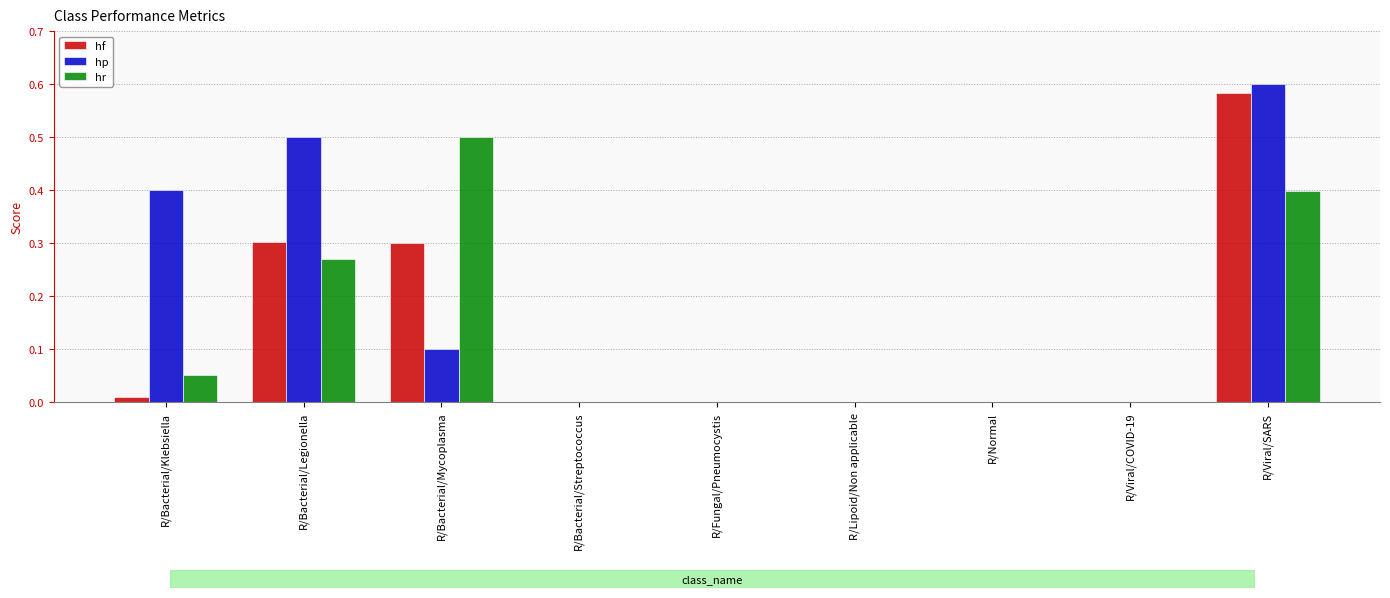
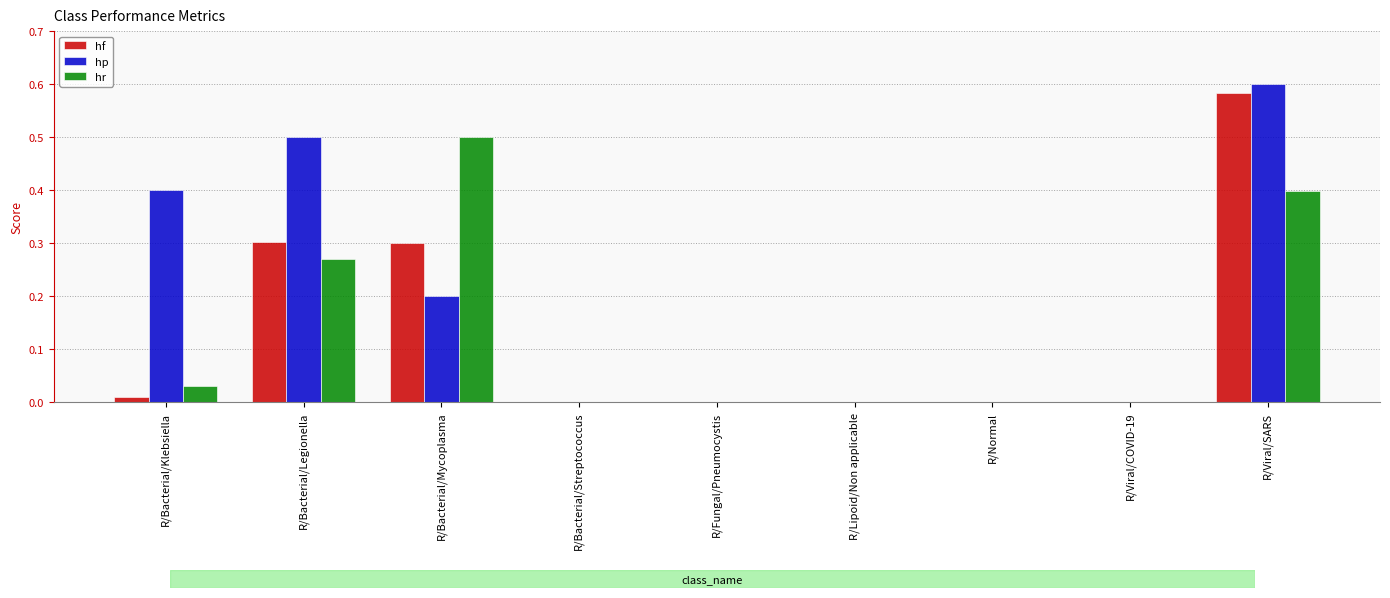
  {
    "hf": {
      "R/Bacterial/Klebsiella": 0.01,
      "R/Bacterial/Legionella": 0.30,
      "R/Bacterial/Mycoplasma": 0.30,
      "R/Bacterial/Streptococcus": 0.00,
      "R/Fungal/Pneumocystis": 0.00,
      "R/Lipoid/Non applicable": 0.00,
      "R/Normal": 0.00,
      "R/Viral/COVID-19": 0.00,
      "R/Viral/SARS": 0.58
    },
    "hp": {
      "R/Bacterial/Klebsiella": 0.4,
      "R/Bacterial/Legionella": 0.5,
-     "R/Bacterial/Mycoplasma": 0.1,
+     "R/Bacterial/Mycoplasma": 0.2,
      "R/Bacterial/Streptococcus": 0.0,
      "R/Fungal/Pneumocystis": 0.0,
      "R/Lipoid/Non applicable": 0.0,
      "R/Normal": 0.0,
      "R/Viral/COVID-19": 0.0,
      "R/Viral/SARS": 0.6
    },
    "hr": {
-     "R/Bacterial/Klebsiella": 0.05,
+     "R/Bacterial/Klebsiella": 0.03,
      "R/Bacterial/Legionella": 0.27,
      "R/Bacterial/Mycoplasma": 0.50,
      "R/Bacterial/Streptococcus": 0.00,
      "R/Fungal/Pneumocystis": 0.00,
      "R/Lipoid/Non applicable": 0.00,
      "R/Normal": 0.00,
      "R/Viral/COVID-19": 0.00,
      "R/Viral/SARS": 0.40
    }
  }
